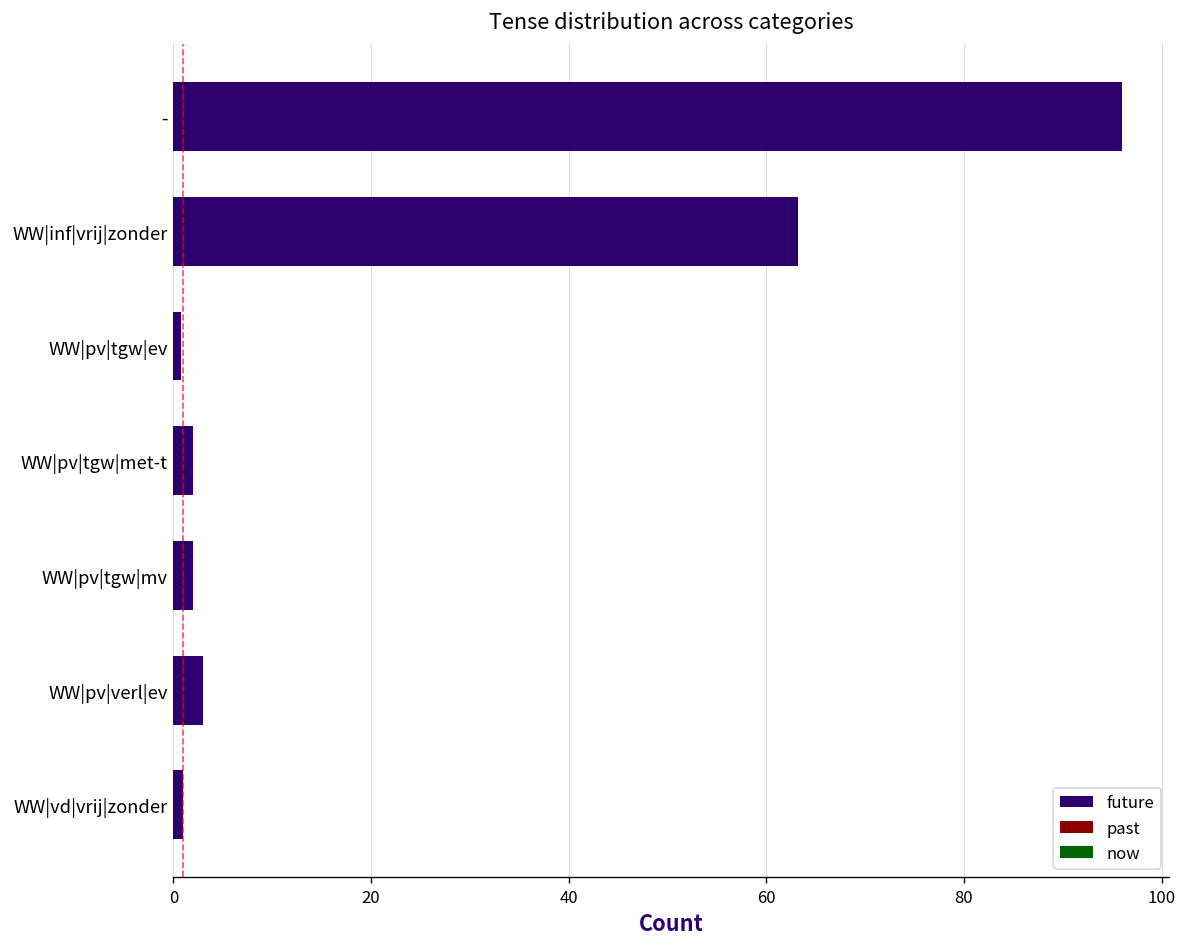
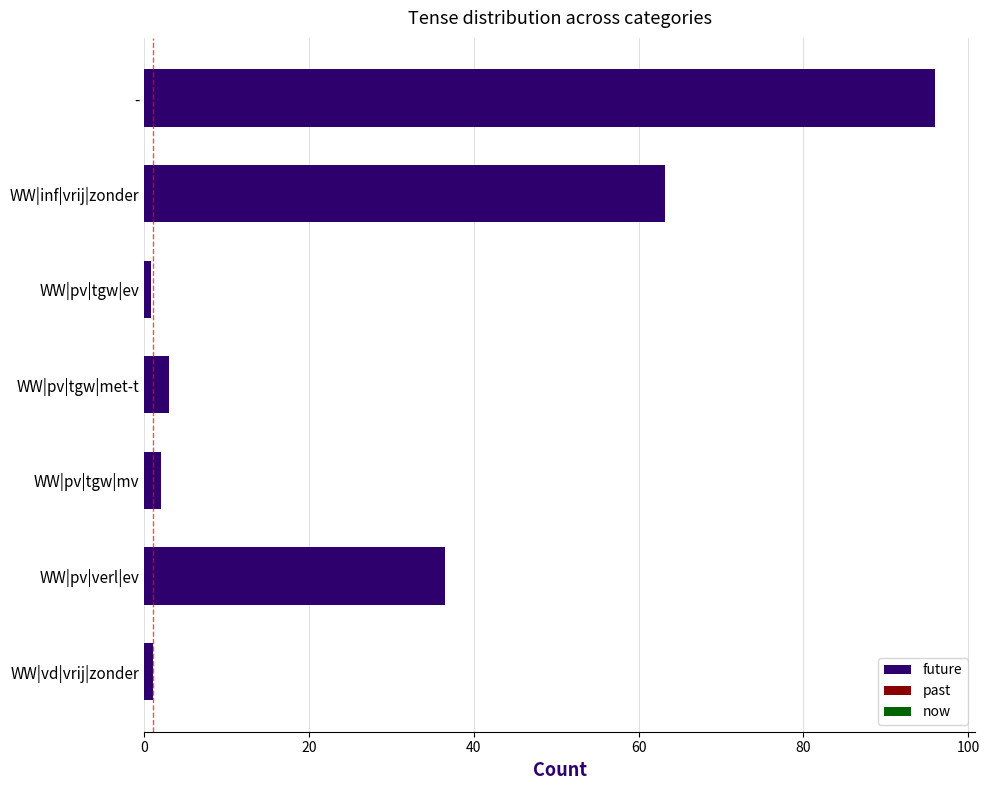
  {
    "future": {
      "-": 96,
      "WW|inf|vrij|zonder": 63,
      "WW|pv|tgw|ev": 1,
-     "WW|pv|tgw|met-t": 2,
+     "WW|pv|tgw|met-t": 3,
      "WW|pv|tgw|mv": 2,
-     "WW|pv|verl|ev": 3,
+     "WW|pv|verl|ev": 37,
      "WW|vd|vrij|zonder": 1
    },
    "now": {
      "-": 0,
      "WW|inf|vrij|zonder": 0,
      "WW|pv|tgw|ev": 0,
      "WW|pv|tgw|met-t": 0,
      "WW|pv|tgw|mv": 0,
      "WW|pv|verl|ev": 0,
      "WW|vd|vrij|zonder": 0
    }
  }
